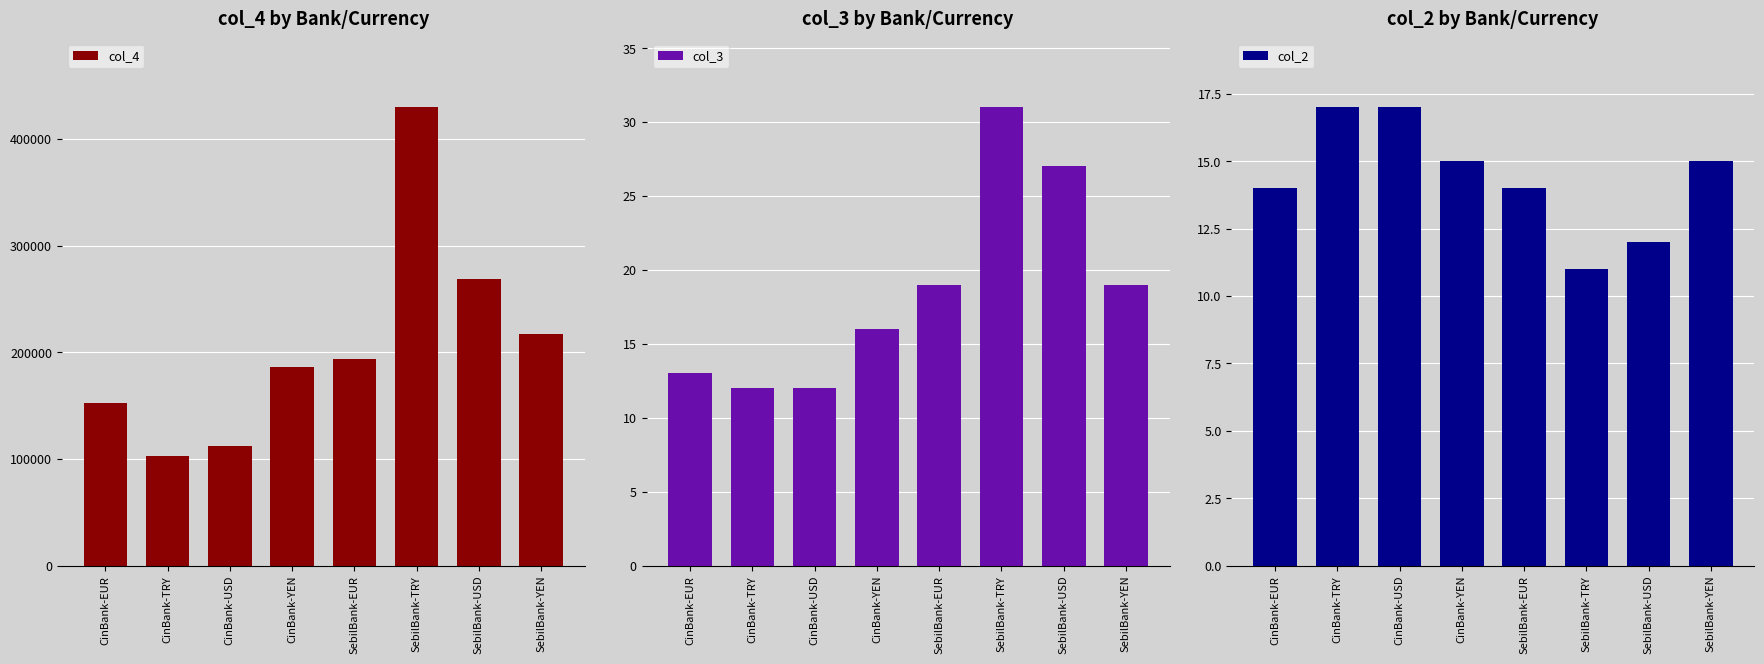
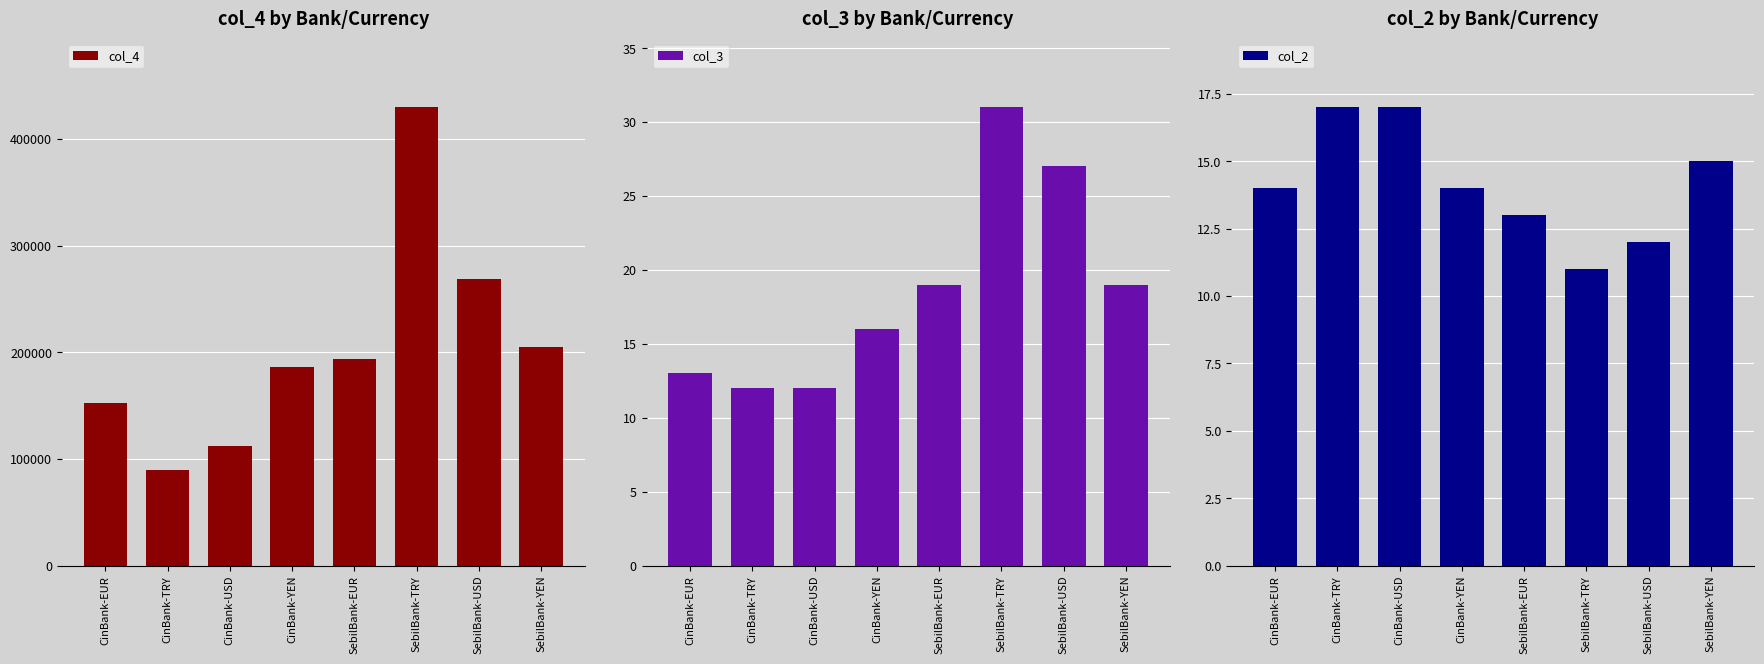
  {
    "col_4 by Bank/Currency": {
      "CinBank-EUR": 153000,
-     "CinBank-TRY": 103000,
+     "CinBank-TRY": 90000,
      "CinBank-USD": 112000,
      "CinBank-YEN": 186000,
      "SebilBank-EUR": 194000,
      "SebilBank-TRY": 430000,
      "SebilBank-USD": 268000,
-     "SebilBank-YEN": 217000
+     "SebilBank-YEN": 205000
    },
    "col_3 by Bank/Currency": {
      "CinBank-EUR": 13.0,
      "CinBank-TRY": 12.0,
      "CinBank-USD": 12.0,
      "CinBank-YEN": 16.0,
      "SebilBank-EUR": 19.0,
      "SebilBank-TRY": 31.0,
      "SebilBank-USD": 27.0,
      "SebilBank-YEN": 19.0
    },
    "col_2 by Bank/Currency": {
      "CinBank-EUR": 14,
      "CinBank-TRY": 17,
      "CinBank-USD": 17,
-     "CinBank-YEN": 15,
-     "SebilBank-EUR": 14,
+     "CinBank-YEN": 14,
+     "SebilBank-EUR": 13,
      "SebilBank-TRY": 11,
      "SebilBank-USD": 12,
      "SebilBank-YEN": 15
    }
  }
